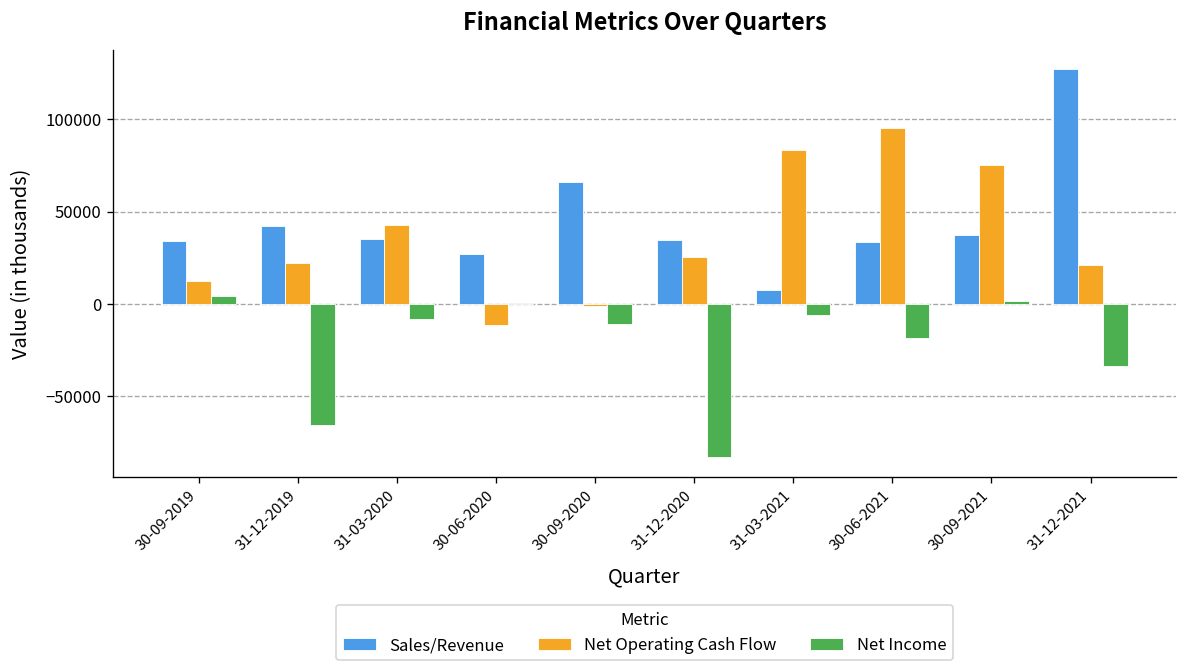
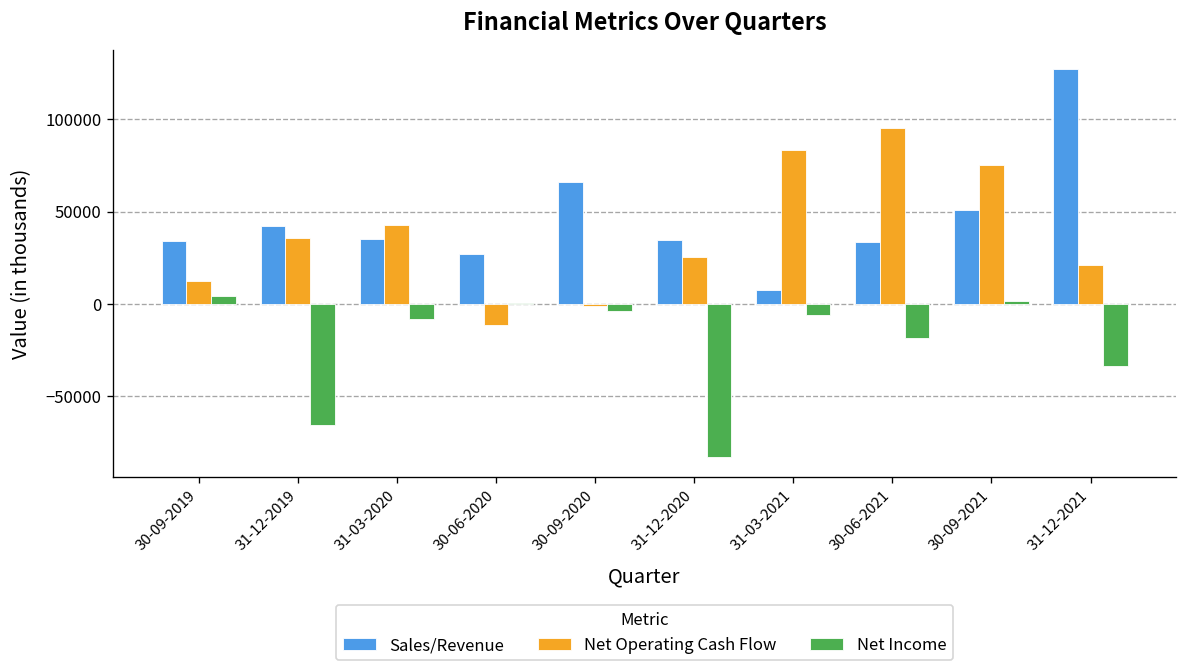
  {
    "Sales/Revenue": {
      "30-09-2019": 34000,
      "31-12-2019": 42000,
      "31-03-2020": 35000,
      "30-06-2020": 27000,
      "30-09-2020": 66000,
      "31-12-2020": 34000,
      "31-03-2021": 8000,
      "30-06-2021": 34000,
-     "30-09-2021": 37000,
+     "30-09-2021": 51000,
      "31-12-2021": 127000
    },
    "Net Operating Cash Flow": {
      "30-09-2019": 12000,
-     "31-12-2019": 22000,
+     "31-12-2019": 36000,
      "31-03-2020": 43000,
      "30-06-2020": -12000,
      "31-12-2020": 26000,
      "31-03-2021": 83000,
      "30-06-2021": 95000,
      "30-09-2021": 76000,
      "31-12-2021": 21000
    },
    "Net Income": {
      "30-09-2019": 4000,
      "31-12-2019": -66000,
      "31-03-2020": -8000,
-     "30-09-2020": -11000,
+     "30-09-2020": -4000,
      "31-12-2020": -83000,
      "31-03-2021": -6000,
      "30-06-2021": -19000,
      "31-12-2021": -34000
    }
  }
